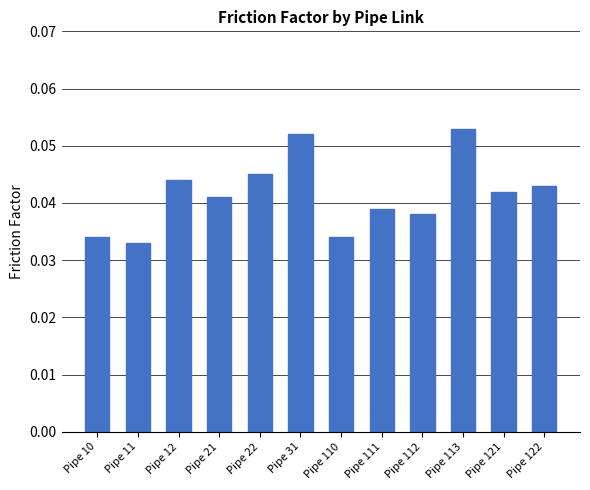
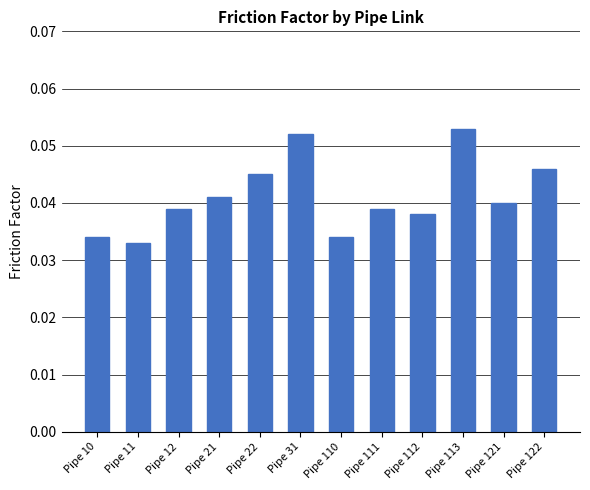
  {
    "Pipe 10": 0.034,
    "Pipe 11": 0.033,
-   "Pipe 12": 0.044,
+   "Pipe 12": 0.039,
    "Pipe 21": 0.041,
    "Pipe 22": 0.045,
    "Pipe 31": 0.052,
    "Pipe 110": 0.034,
    "Pipe 111": 0.039,
    "Pipe 112": 0.038,
    "Pipe 113": 0.053,
-   "Pipe 121": 0.042,
-   "Pipe 122": 0.043
+   "Pipe 121": 0.040,
+   "Pipe 122": 0.046
  }
